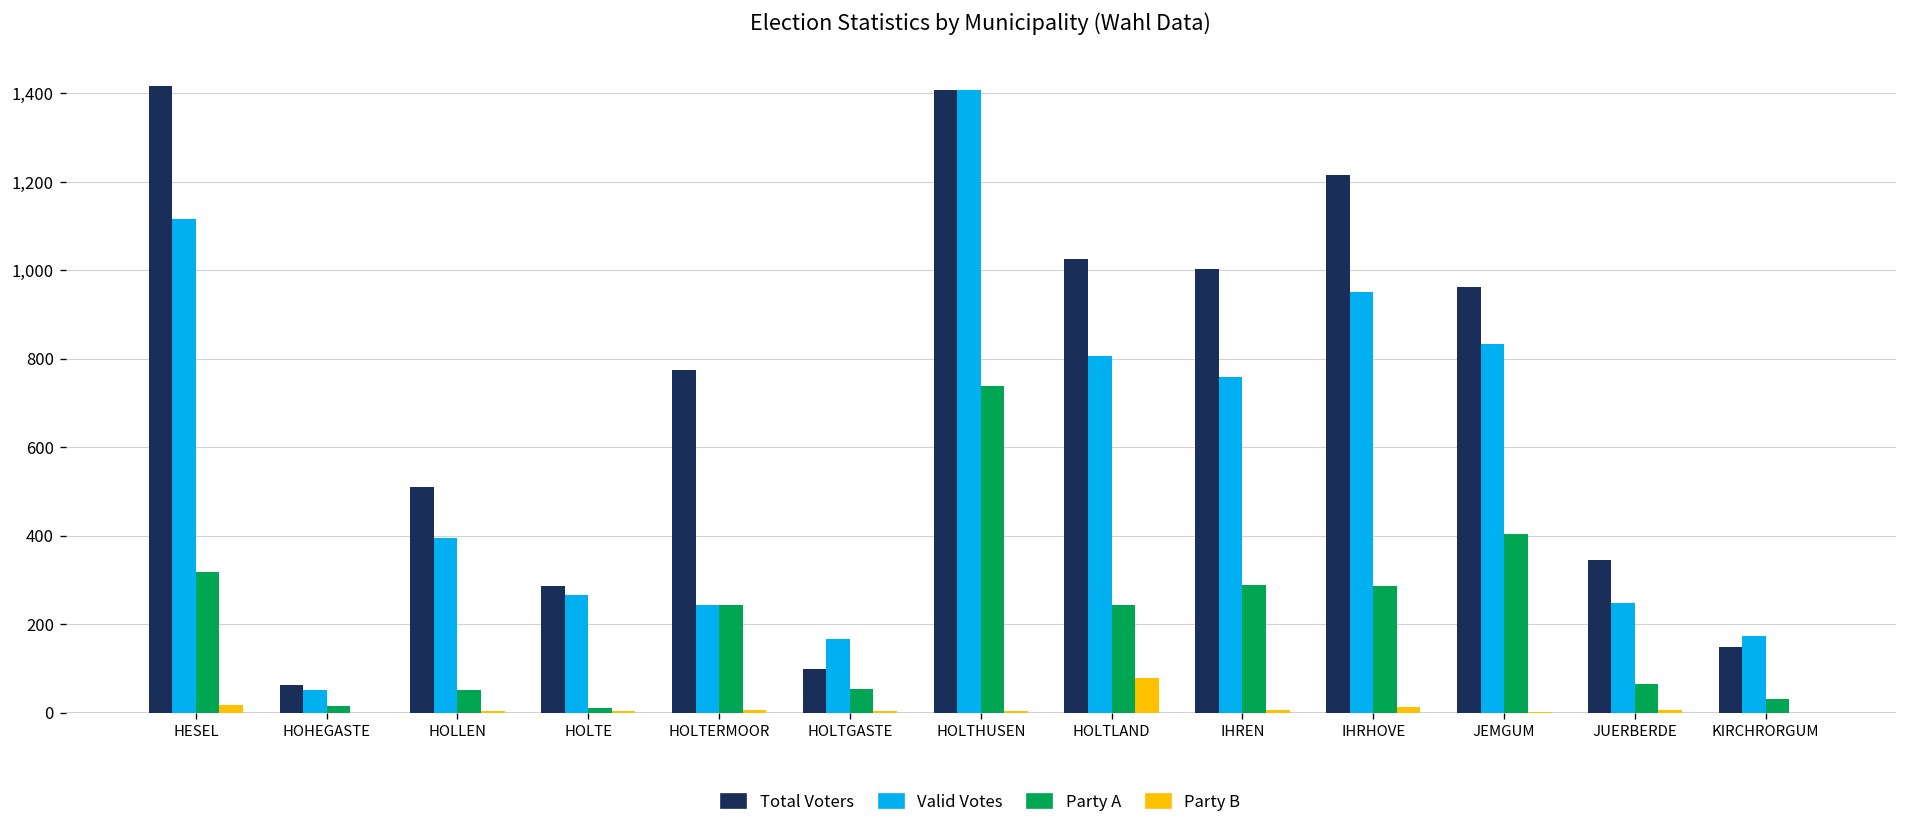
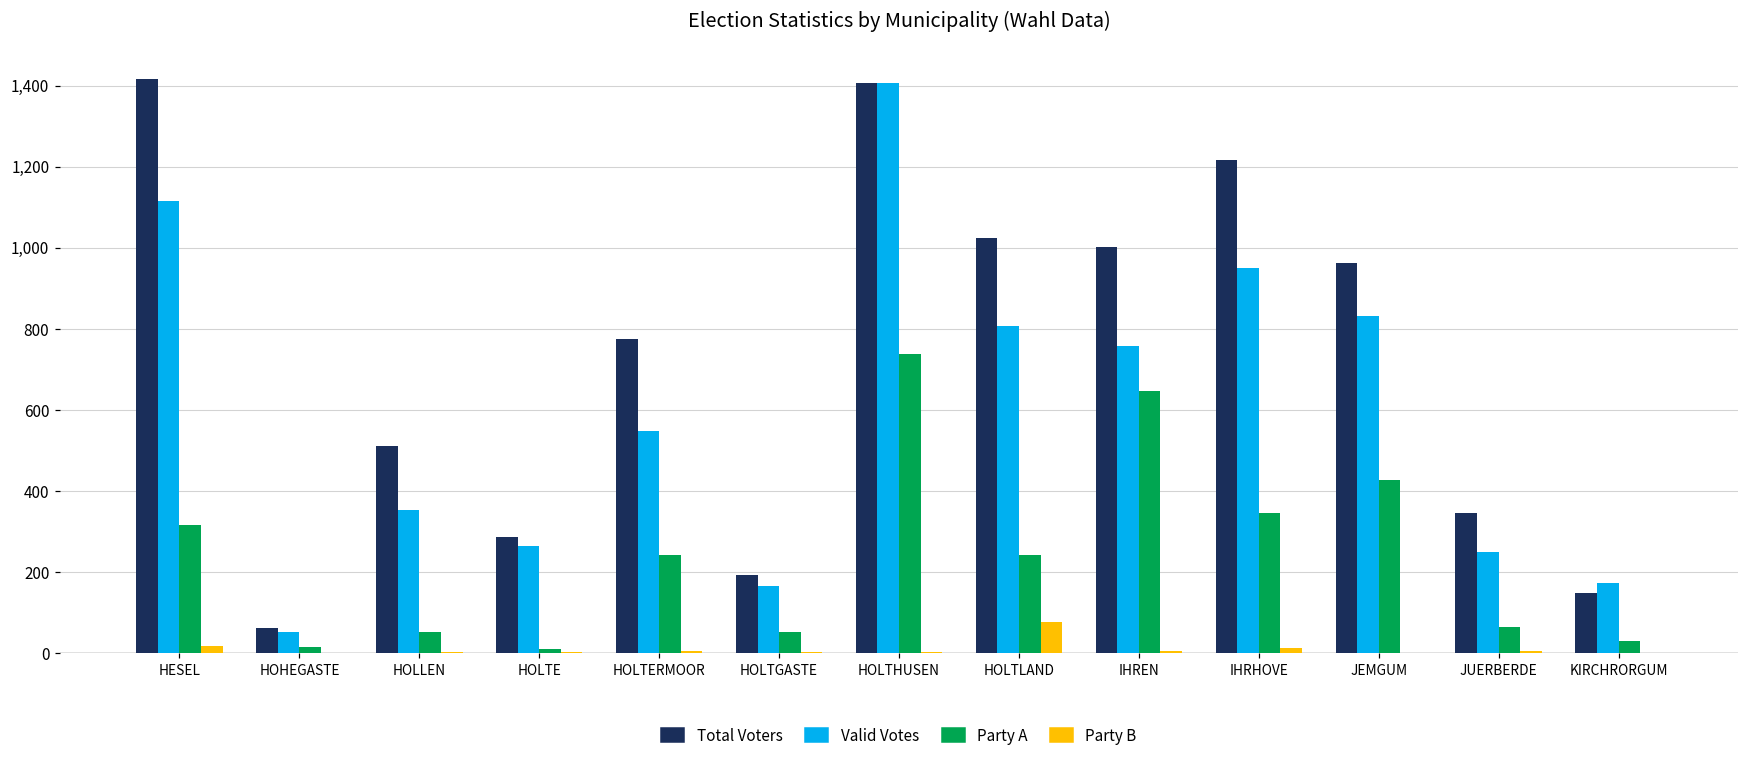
  {
    "Total Voters": {
      "HESEL": "1,420",
      "HOHEGASTE": "60",
      "HOLLEN": "510",
      "HOLTE": "290",
      "HOLTERMOOR": "780",
-     "HOLTGASTE": "100",
+     "HOLTGASTE": "190",
      "HOLTHUSEN": "1,410",
      "HOLTLAND": "1,030",
      "IHREN": "1,000",
      "IHRHOVE": "1,220",
      "JEMGUM": "960",
      "JUERBERDE": "350",
      "KIRCHRORGUM": "150"
    },
    "Valid Votes": {
      "HESEL": "1,120",
      "HOHEGASTE": "50",
-     "HOLLEN": "400",
+     "HOLLEN": "350",
      "HOLTE": "270",
-     "HOLTERMOOR": "240",
+     "HOLTERMOOR": "550",
      "HOLTGASTE": "170",
      "HOLTHUSEN": "1,410",
      "HOLTLAND": "810",
      "IHREN": "760",
      "IHRHOVE": "950",
      "JEMGUM": "830",
      "JUERBERDE": "250",
      "KIRCHRORGUM": "170"
    },
    "Party A": {
      "HESEL": "320",
      "HOHEGASTE": "20",
      "HOLLEN": "50",
      "HOLTE": "10",
      "HOLTERMOOR": "240",
      "HOLTGASTE": "50",
      "HOLTHUSEN": "740",
      "HOLTLAND": "240",
-     "IHREN": "290",
-     "IHRHOVE": "290",
-     "JEMGUM": "400",
+     "IHREN": "650",
+     "IHRHOVE": "350",
+     "JEMGUM": "430",
      "JUERBERDE": "70",
      "KIRCHRORGUM": "30"
    },
    "Party B": {
      "HESEL": "20",
      "HOHEGASTE": "0",
      "HOLTLAND": "80",
      "IHRHOVE": "10",
      "KIRCHRORGUM": "0"
    }
  }
